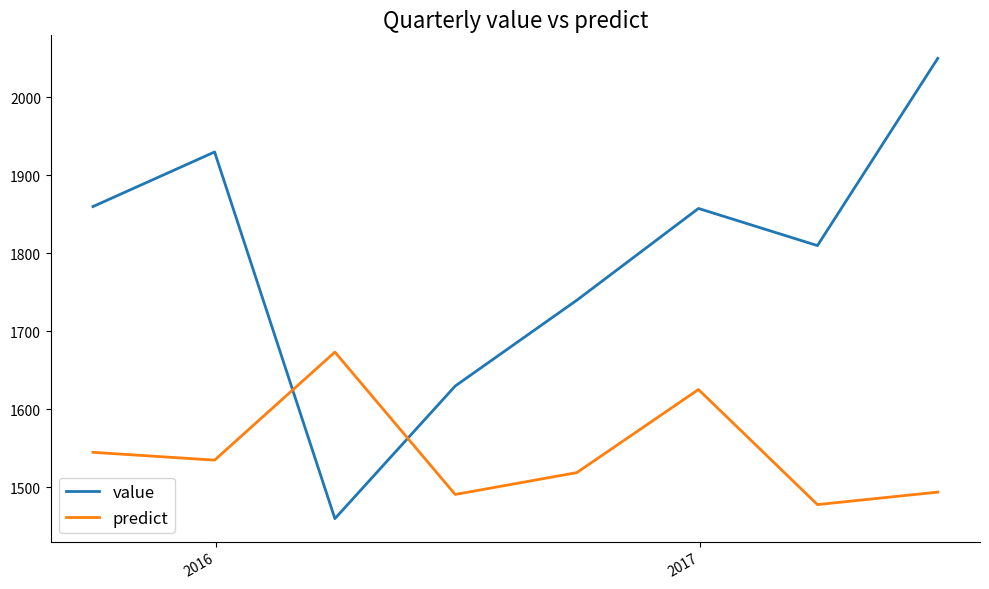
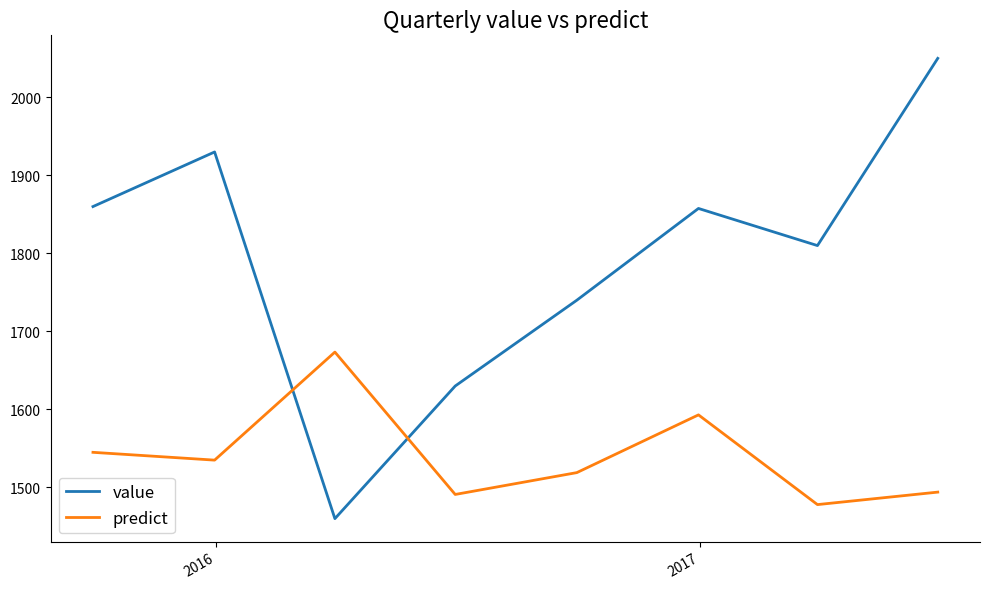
  {
    "value": {
      "2016": 1930,
      "2017": 1860
    },
    "predict": {
      "2016": 1540,
-     "2017": 1630
+     "2017": 1590
    }
  }
